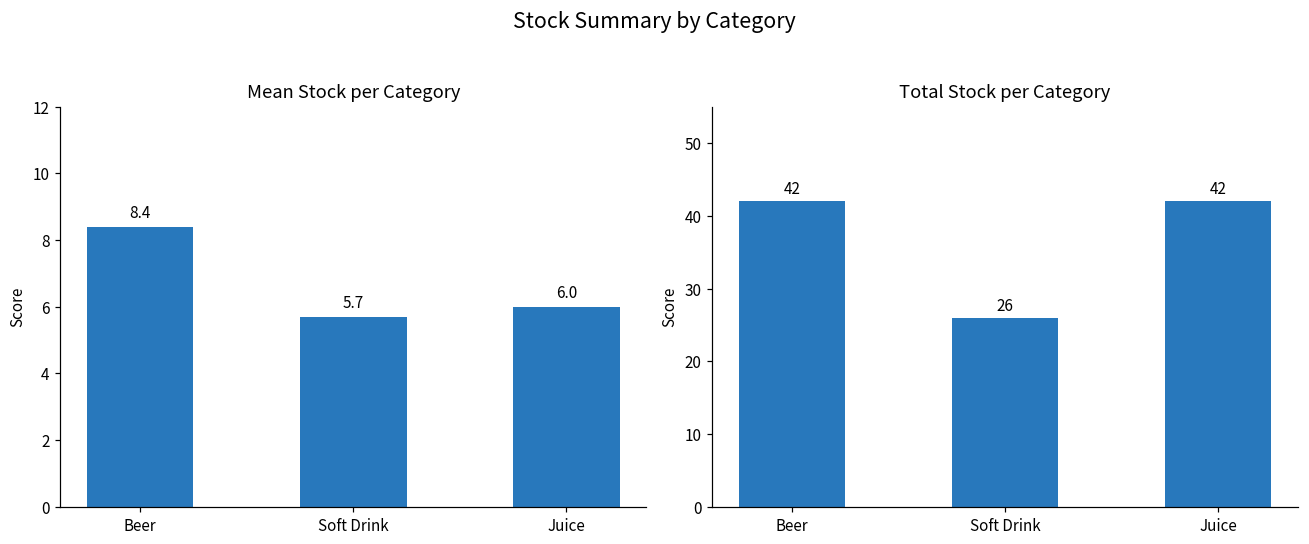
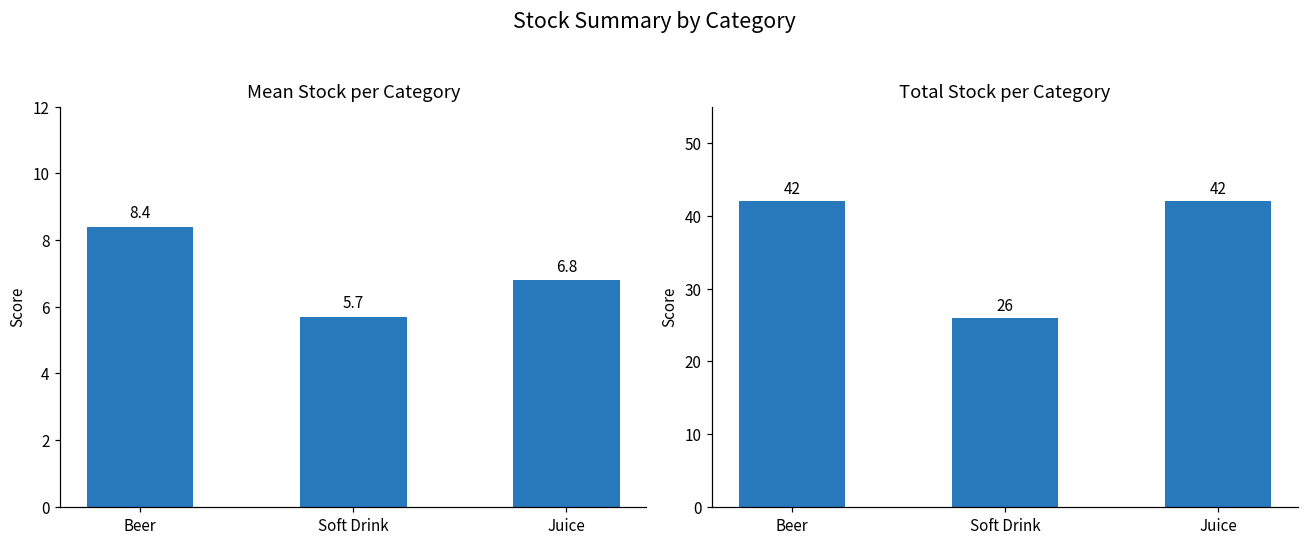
  {
    "Mean Stock per Category": {
      "Beer": 8.4,
      "Soft Drink": 5.7,
-     "Juice": 6.0
+     "Juice": 6.8
    },
    "Total Stock per Category": {
      "Beer": 42,
      "Soft Drink": 26,
      "Juice": 42
    }
  }
